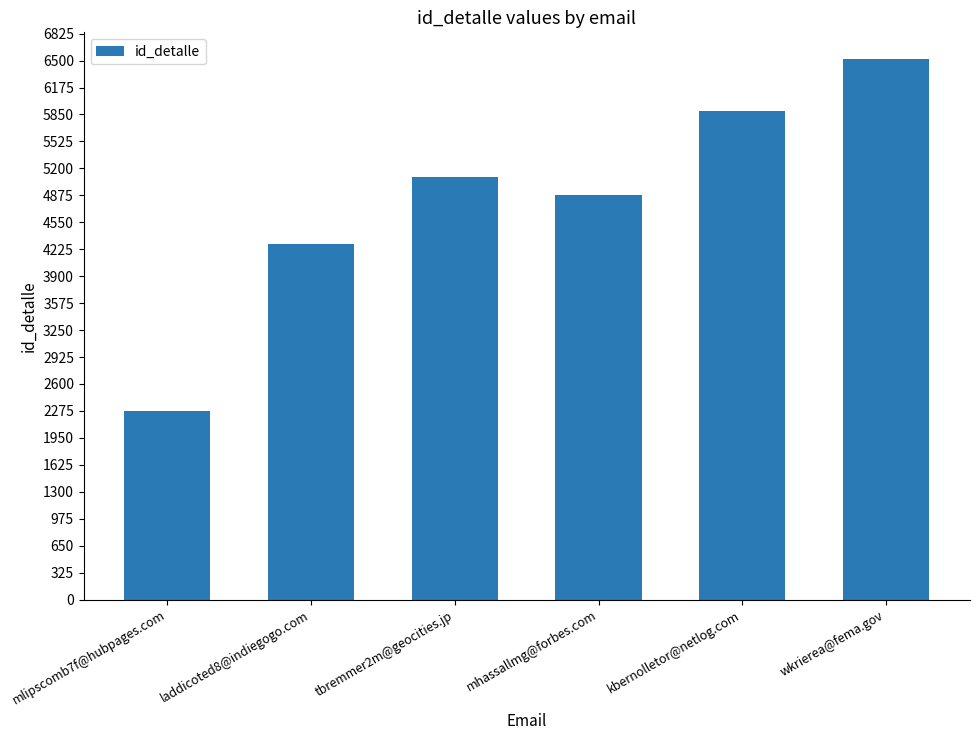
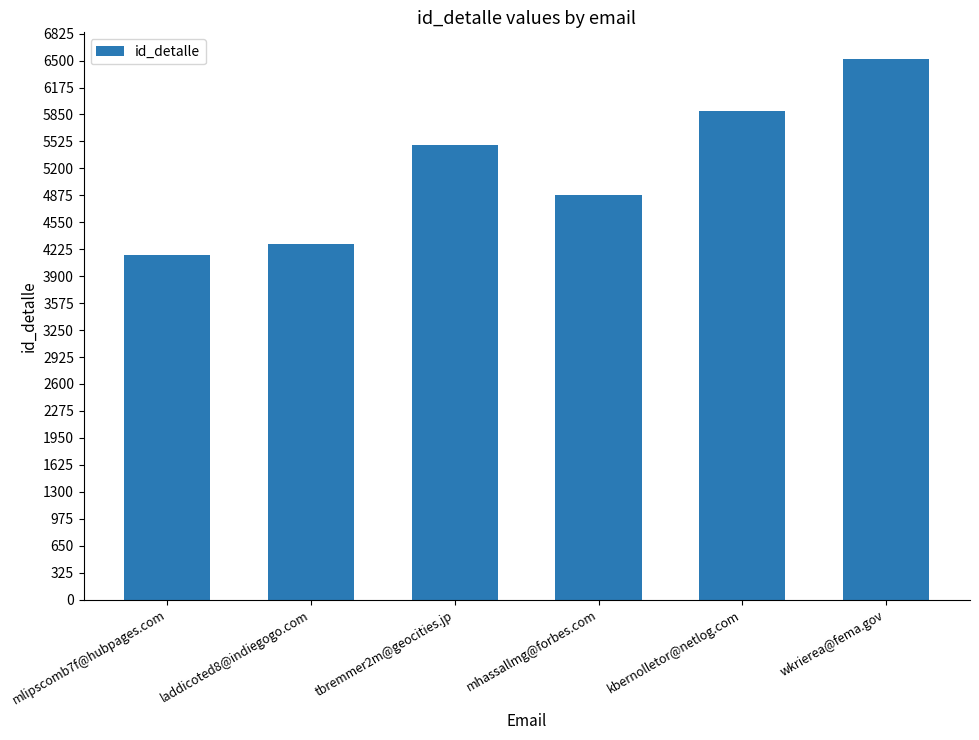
  {
-   "mlipscomb7f@hubpages.com": 2300,
+   "mlipscomb7f@hubpages.com": 4200,
    "laddicoted8@indiegogo.com": 4300,
-   "tbremmer2m@geocities.jp": 5100,
+   "tbremmer2m@geocities.jp": 5500,
    "mhassallmg@forbes.com": 4900,
    "kbernolletor@netlog.com": 5900,
    "wkrierea@fema.gov": 6500
  }
